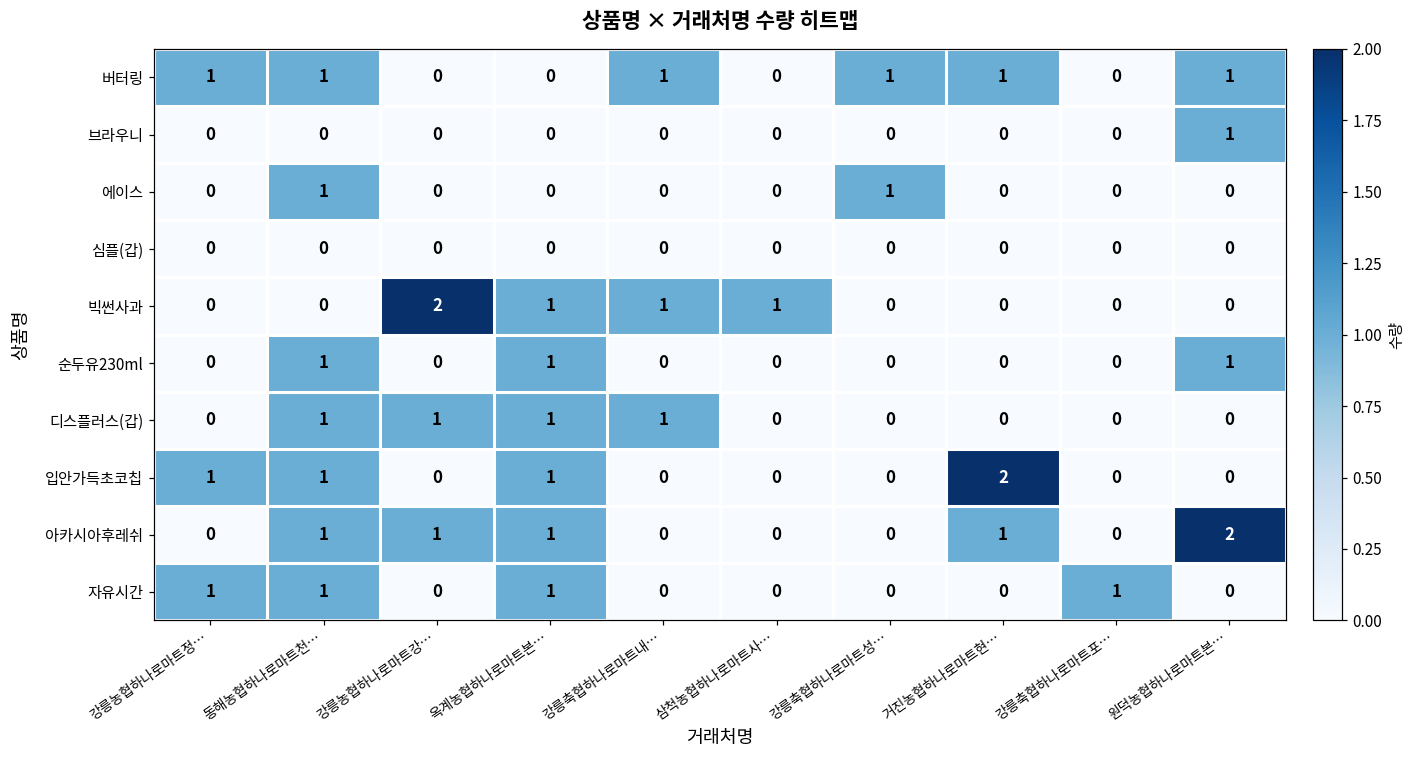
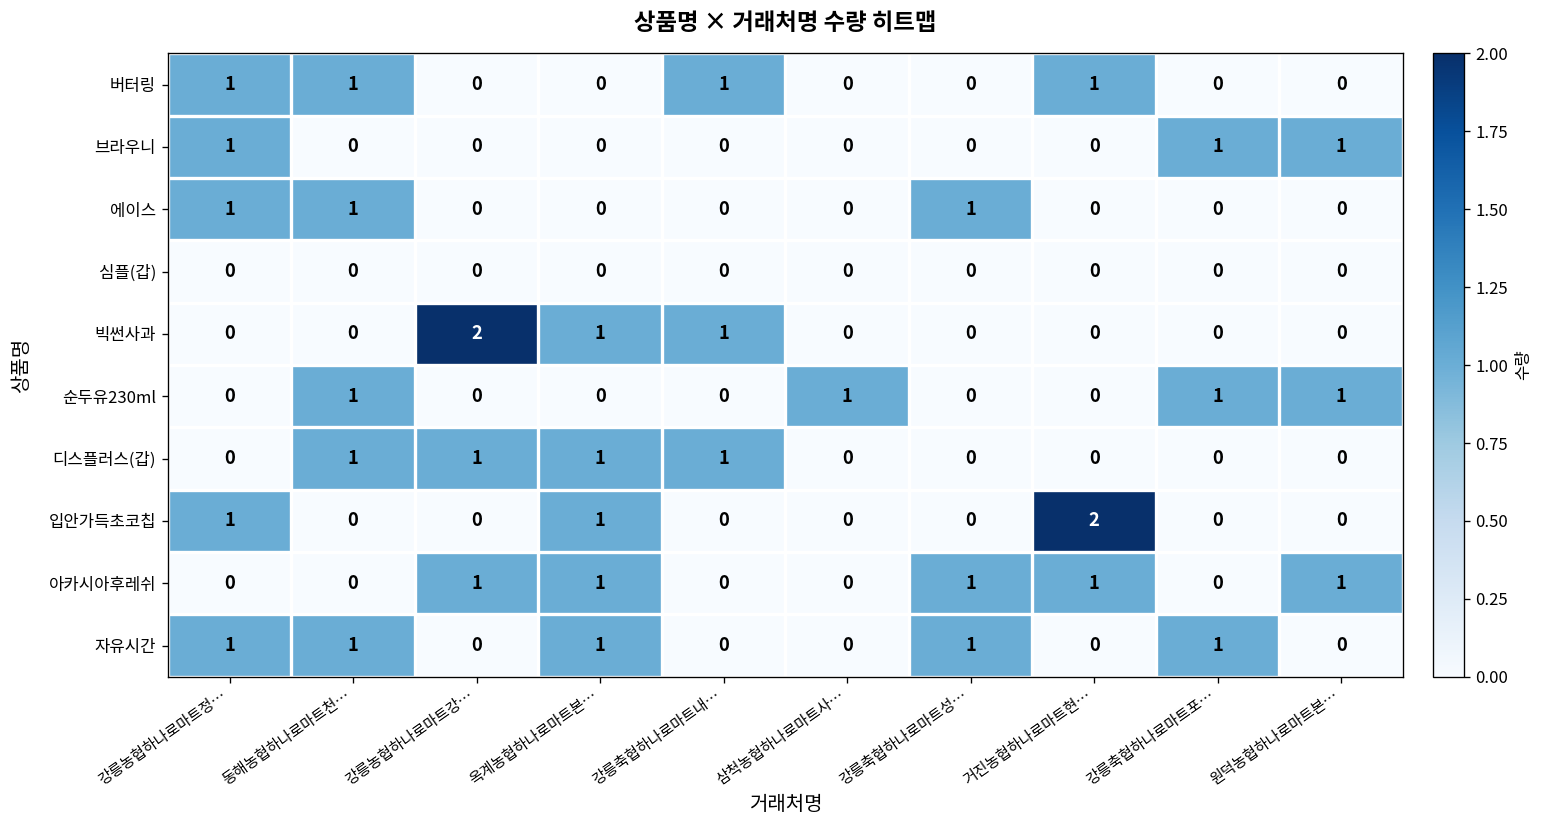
  {
    "버터링": {
      "강릉농협하나로마트정…": 1,
      "동해농협하나로마트천…": 1,
      "강릉농협하나로마트강…": 0,
      "옥계농협하나로마트본…": 0,
      "강릉축협하나로마트내…": 1,
      "삼척농협하나로마트사…": 0,
-     "강릉축협하나로마트성…": 1,
+     "강릉축협하나로마트성…": 0,
      "거진농협하나로마트현…": 1,
      "강릉축협하나로마트포…": 0,
-     "원덕농협하나로마트본…": 1
+     "원덕농협하나로마트본…": 0
    },
    "브라우니": {
-     "강릉농협하나로마트정…": 0,
+     "강릉농협하나로마트정…": 1,
      "동해농협하나로마트천…": 0,
      "강릉농협하나로마트강…": 0,
      "옥계농협하나로마트본…": 0,
      "강릉축협하나로마트내…": 0,
      "삼척농협하나로마트사…": 0,
      "강릉축협하나로마트성…": 0,
      "거진농협하나로마트현…": 0,
-     "강릉축협하나로마트포…": 0,
+     "강릉축협하나로마트포…": 1,
      "원덕농협하나로마트본…": 1
    },
    "에이스": {
-     "강릉농협하나로마트정…": 0,
+     "강릉농협하나로마트정…": 1,
      "동해농협하나로마트천…": 1,
      "강릉농협하나로마트강…": 0,
      "옥계농협하나로마트본…": 0,
      "강릉축협하나로마트내…": 0,
      "삼척농협하나로마트사…": 0,
      "강릉축협하나로마트성…": 1,
      "거진농협하나로마트현…": 0,
      "강릉축협하나로마트포…": 0,
      "원덕농협하나로마트본…": 0
    },
    "심플(갑)": {
      "강릉농협하나로마트정…": 0,
      "동해농협하나로마트천…": 0,
      "강릉농협하나로마트강…": 0,
      "옥계농협하나로마트본…": 0,
      "강릉축협하나로마트내…": 0,
      "삼척농협하나로마트사…": 0,
      "강릉축협하나로마트성…": 0,
      "거진농협하나로마트현…": 0,
      "강릉축협하나로마트포…": 0,
      "원덕농협하나로마트본…": 0
    },
    "빅썬사과": {
      "강릉농협하나로마트정…": 0,
      "동해농협하나로마트천…": 0,
      "강릉농협하나로마트강…": 2,
      "옥계농협하나로마트본…": 1,
      "강릉축협하나로마트내…": 1,
-     "삼척농협하나로마트사…": 1,
+     "삼척농협하나로마트사…": 0,
      "강릉축협하나로마트성…": 0,
      "거진농협하나로마트현…": 0,
      "강릉축협하나로마트포…": 0,
      "원덕농협하나로마트본…": 0
    },
    "순두유230ml": {
      "강릉농협하나로마트정…": 0,
      "동해농협하나로마트천…": 1,
      "강릉농협하나로마트강…": 0,
-     "옥계농협하나로마트본…": 1,
+     "옥계농협하나로마트본…": 0,
      "강릉축협하나로마트내…": 0,
-     "삼척농협하나로마트사…": 0,
+     "삼척농협하나로마트사…": 1,
      "강릉축협하나로마트성…": 0,
      "거진농협하나로마트현…": 0,
-     "강릉축협하나로마트포…": 0,
+     "강릉축협하나로마트포…": 1,
      "원덕농협하나로마트본…": 1
    },
    "디스플러스(갑)": {
      "강릉농협하나로마트정…": 0,
      "동해농협하나로마트천…": 1,
      "강릉농협하나로마트강…": 1,
      "옥계농협하나로마트본…": 1,
      "강릉축협하나로마트내…": 1,
      "삼척농협하나로마트사…": 0,
      "강릉축협하나로마트성…": 0,
      "거진농협하나로마트현…": 0,
      "강릉축협하나로마트포…": 0,
      "원덕농협하나로마트본…": 0
    },
    "입안가득초코칩": {
      "강릉농협하나로마트정…": 1,
-     "동해농협하나로마트천…": 1,
+     "동해농협하나로마트천…": 0,
      "강릉농협하나로마트강…": 0,
      "옥계농협하나로마트본…": 1,
      "강릉축협하나로마트내…": 0,
      "삼척농협하나로마트사…": 0,
      "강릉축협하나로마트성…": 0,
      "거진농협하나로마트현…": 2,
      "강릉축협하나로마트포…": 0,
      "원덕농협하나로마트본…": 0
    },
    "아카시아후레쉬": {
      "강릉농협하나로마트정…": 0,
-     "동해농협하나로마트천…": 1,
+     "동해농협하나로마트천…": 0,
      "강릉농협하나로마트강…": 1,
      "옥계농협하나로마트본…": 1,
      "강릉축협하나로마트내…": 0,
      "삼척농협하나로마트사…": 0,
-     "강릉축협하나로마트성…": 0,
+     "강릉축협하나로마트성…": 1,
      "거진농협하나로마트현…": 1,
      "강릉축협하나로마트포…": 0,
-     "원덕농협하나로마트본…": 2
+     "원덕농협하나로마트본…": 1
    },
    "자유시간": {
      "강릉농협하나로마트정…": 1,
      "동해농협하나로마트천…": 1,
      "강릉농협하나로마트강…": 0,
      "옥계농협하나로마트본…": 1,
      "강릉축협하나로마트내…": 0,
      "삼척농협하나로마트사…": 0,
-     "강릉축협하나로마트성…": 0,
+     "강릉축협하나로마트성…": 1,
      "거진농협하나로마트현…": 0,
      "강릉축협하나로마트포…": 1,
      "원덕농협하나로마트본…": 0
    }
  }
